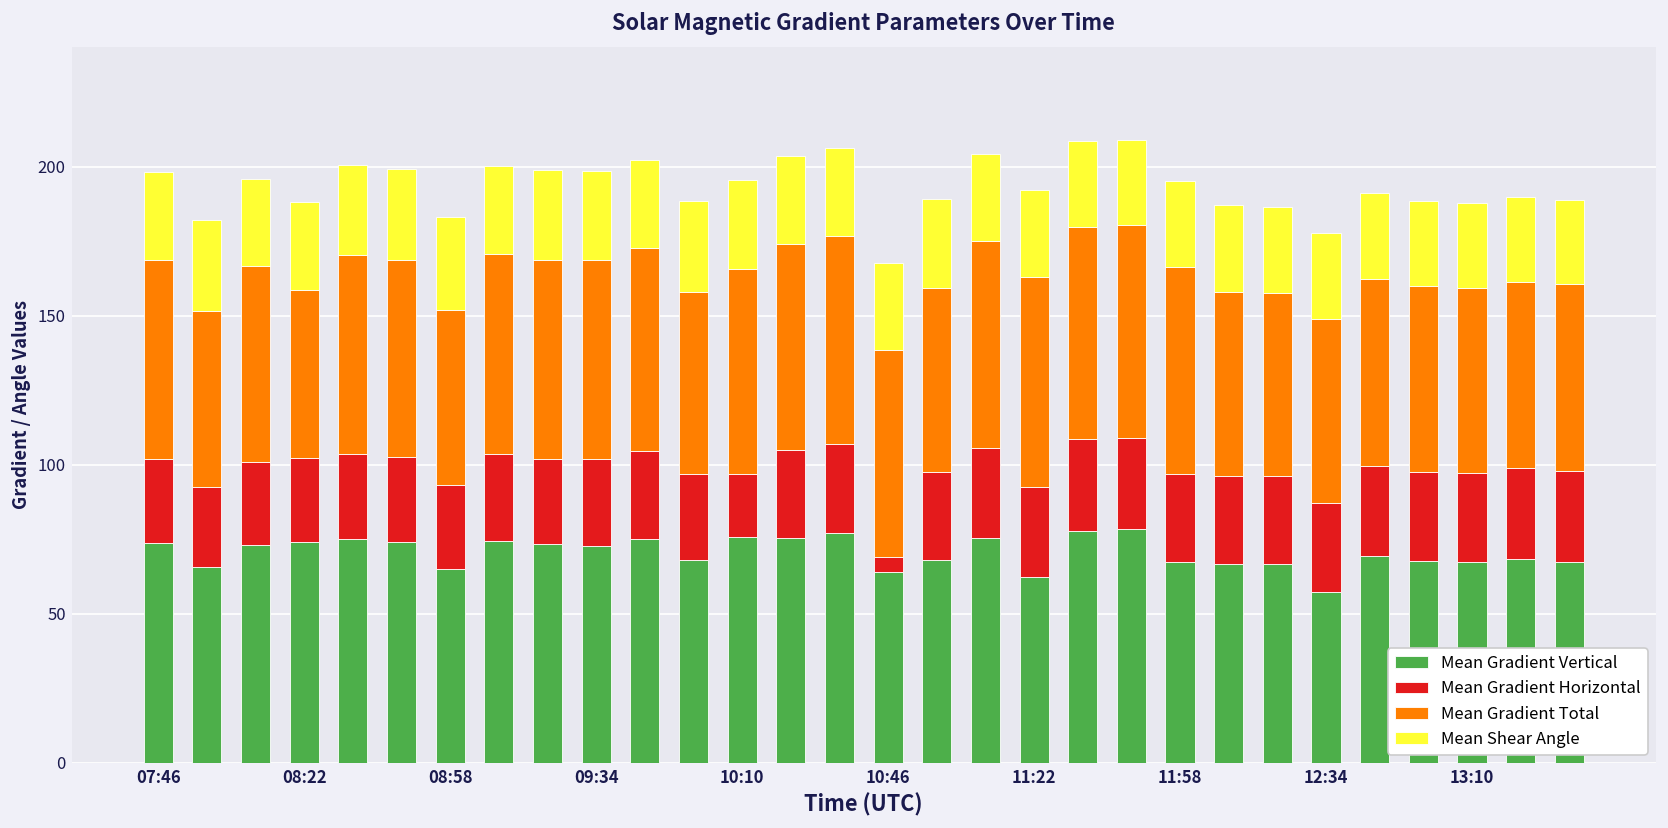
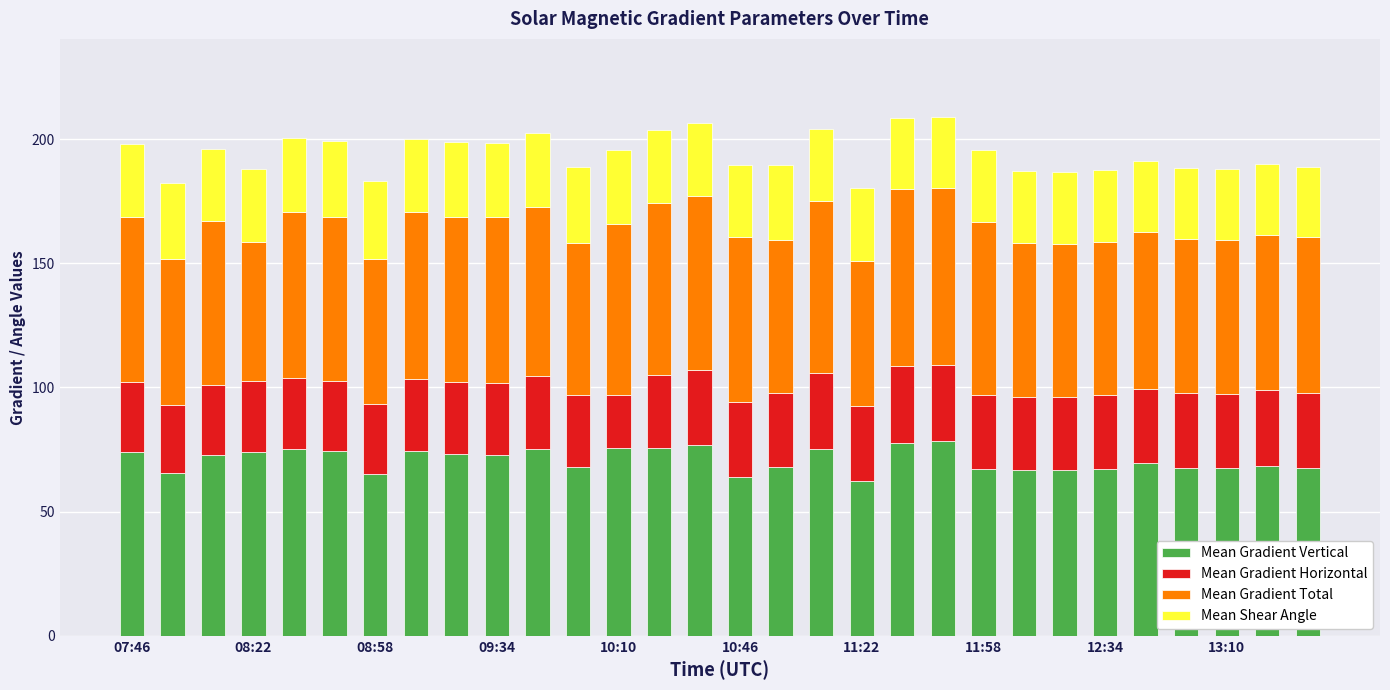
  {
    "Mean Gradient Vertical": {
      "07:46": 74,
      "08:22": 74,
      "08:58": 65,
      "09:34": 73,
      "10:10": 76,
      "10:46": 64,
      "11:22": 62,
      "11:58": 67,
-     "12:34": 57,
+     "12:34": 67,
      "13:10": 67
    },
    "Mean Gradient Horizontal": {
      "07:46": 28,
      "08:22": 28,
      "08:58": 28,
      "09:34": 29,
      "10:10": 21,
-     "10:46": 5,
+     "10:46": 30,
      "11:22": 30,
      "11:58": 30,
      "12:34": 30,
      "13:10": 30
    },
    "Mean Gradient Total": {
      "07:46": 67,
      "08:22": 56,
      "08:58": 58,
      "09:34": 67,
      "10:10": 69,
-     "10:46": 70,
-     "11:22": 70,
+     "10:46": 66,
+     "11:22": 58,
      "11:58": 69,
      "12:34": 62,
      "13:10": 62
    },
    "Mean Shear Angle": {
      "07:46": 30,
      "08:22": 30,
      "08:58": 31,
      "09:34": 30,
      "10:10": 30,
      "10:46": 29,
      "11:22": 29,
      "11:58": 29,
      "12:34": 29,
      "13:10": 28
    }
  }
